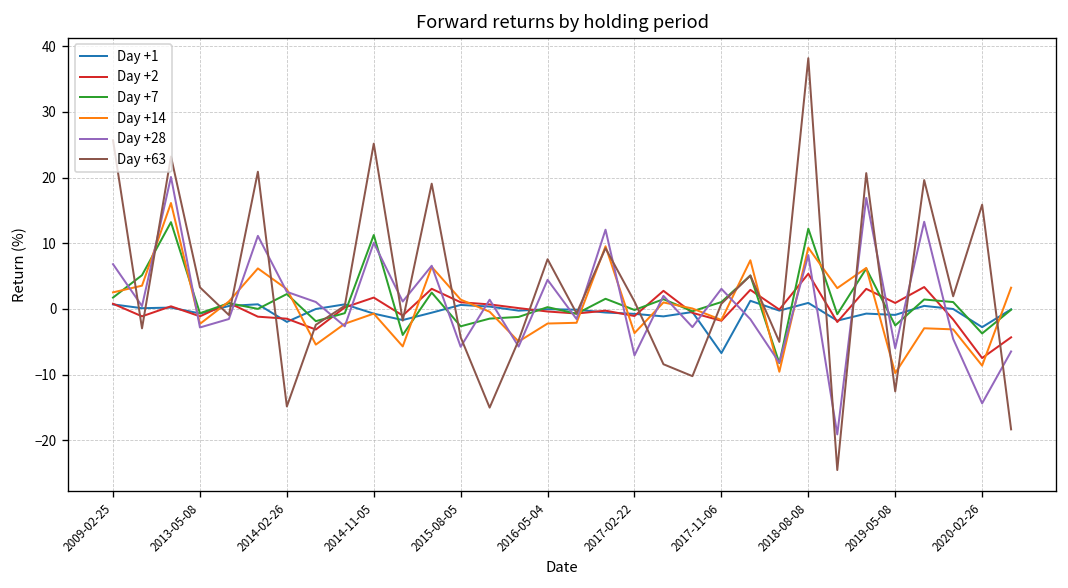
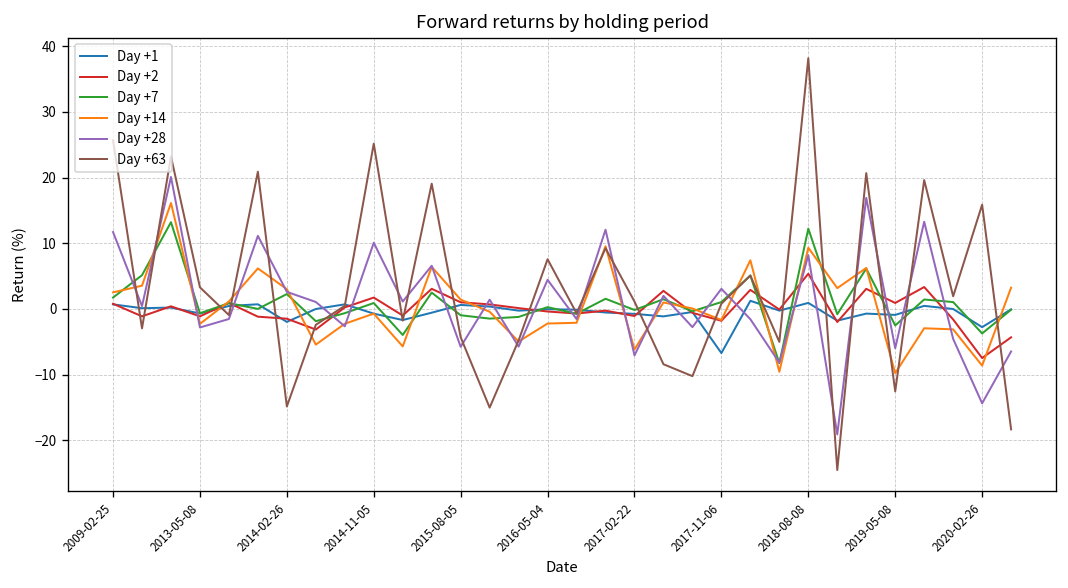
  {
    "Day +1": {
      "2014-02-26": -2,
      "2017-11-06": -7,
      "2018-08-08": 1,
      "2019-05-08": -1,
      "2020-02-26": -3
    },
    "Day +2": {
      "2014-02-26": -1,
      "2014-11-05": 2,
      "2018-08-08": 5,
      "2019-05-08": 1,
      "2020-02-26": -7
    },
    "Day +7": {
      "2009-02-25": 2,
-     "2014-11-05": 11,
-     "2015-08-05": -3,
+     "2014-11-05": 1,
+     "2015-08-05": -1,
      "2017-02-22": 0,
      "2018-08-08": 12,
      "2019-05-08": -3,
      "2020-02-26": -4
    },
    "Day +14": {
      "2009-02-25": 3,
      "2013-05-08": -2,
      "2016-05-04": -2,
-     "2017-02-22": -4,
+     "2017-02-22": -6,
      "2018-08-08": 9,
      "2019-05-08": -10,
      "2020-02-26": -9
    },
    "Day +28": {
-     "2009-02-25": 7,
+     "2009-02-25": 12,
      "2013-05-08": -3,
      "2014-11-05": 10,
      "2015-08-05": -6,
      "2016-05-04": 4,
      "2017-02-22": -7,
      "2017-11-06": 3,
      "2018-08-08": 8,
      "2019-05-08": -6,
      "2020-02-26": -14
    },
    "Day +63": {
      "2013-05-08": 3,
      "2014-02-26": -15,
      "2014-11-05": 25,
      "2015-08-05": -4,
      "2016-05-04": 8,
      "2017-02-22": 1,
      "2018-08-08": 38,
      "2019-05-08": -13,
      "2020-02-26": 16
    }
  }
